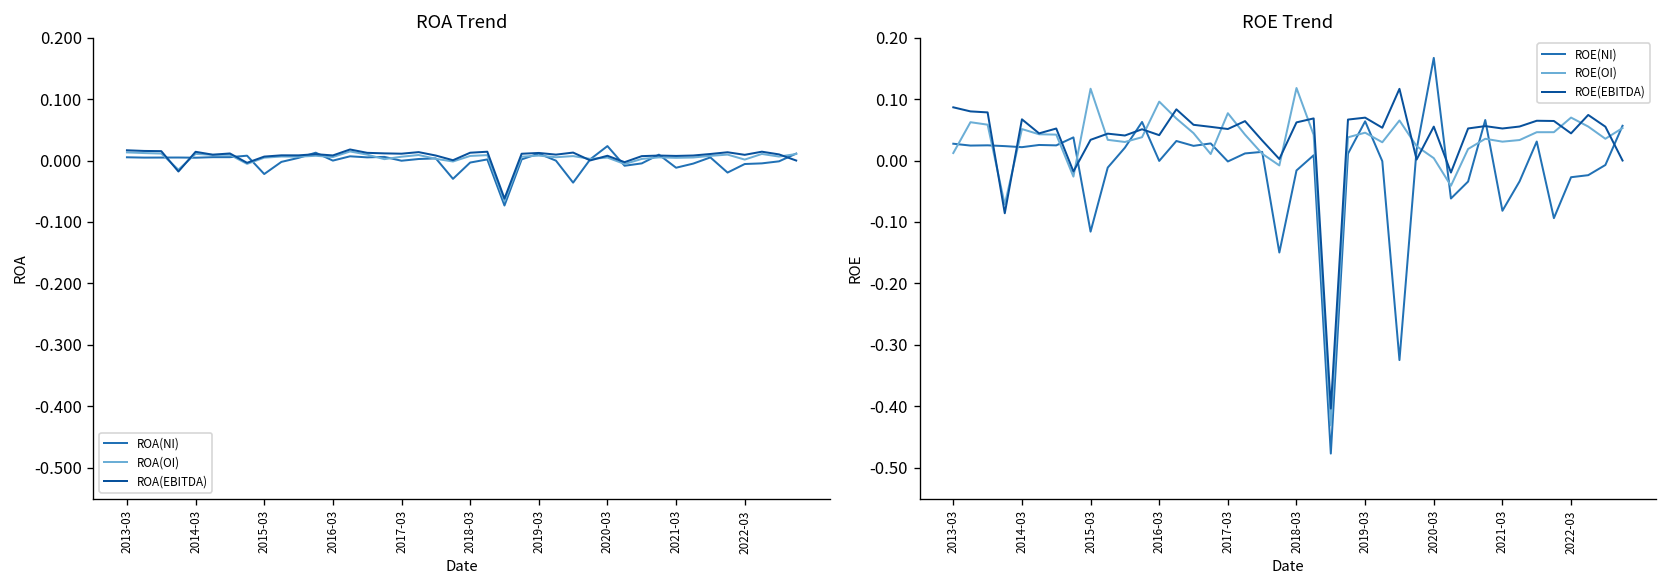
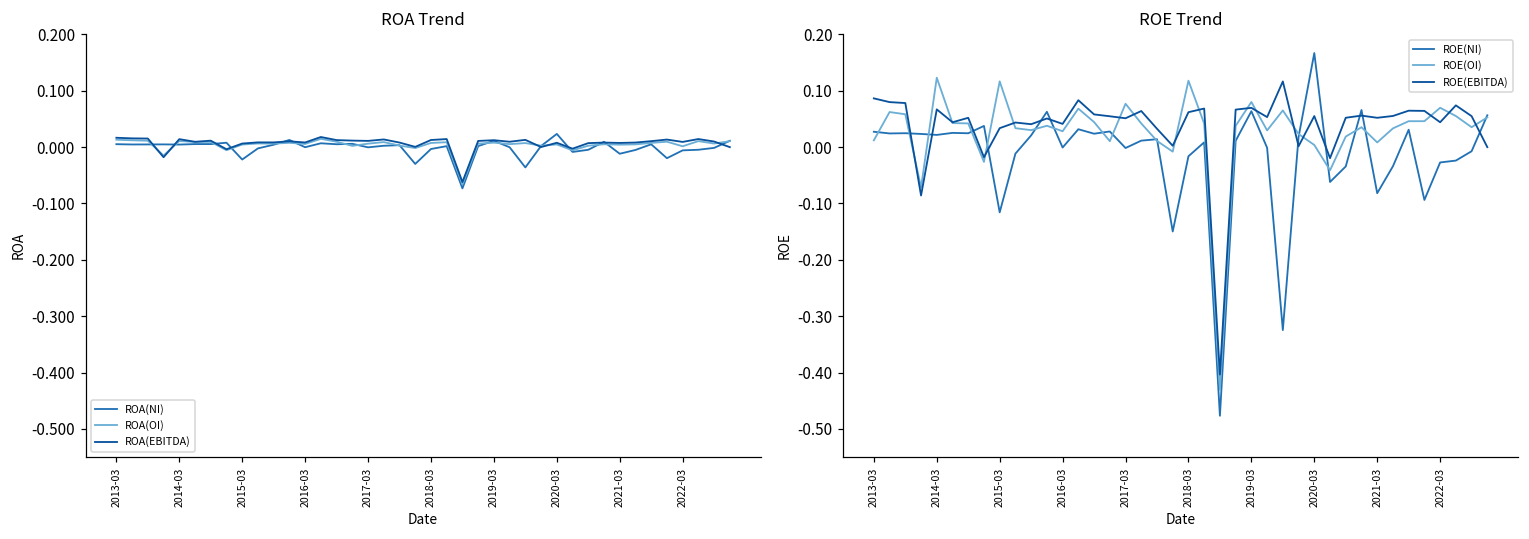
  {
    "ROA Trend": {
      "ROA(OI)": {
        "2018-03": 0.01,
        "2022-03": 0.00
      }
    },
    "ROE Trend": {
      "ROE(OI)": {
        "2013-03": 0.01,
-       "2014-03": 0.05,
+       "2014-03": 0.12,
        "2015-03": 0.12,
-       "2016-03": 0.10,
+       "2016-03": 0.03,
        "2017-03": 0.08,
        "2018-03": 0.12,
-       "2019-03": 0.05,
+       "2019-03": 0.08,
        "2020-03": 0.00,
-       "2021-03": 0.03,
+       "2021-03": 0.01,
        "2022-03": 0.07
      }
    }
  }
